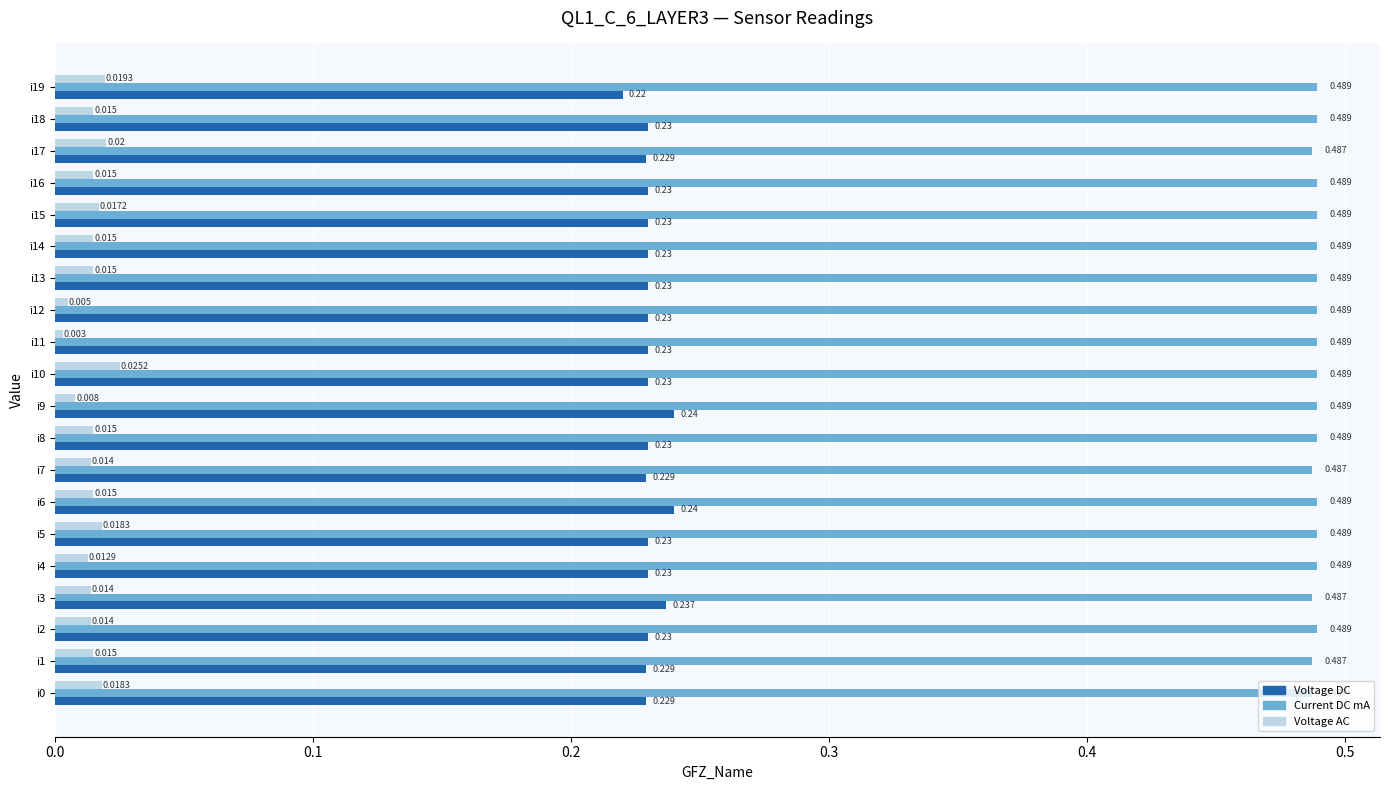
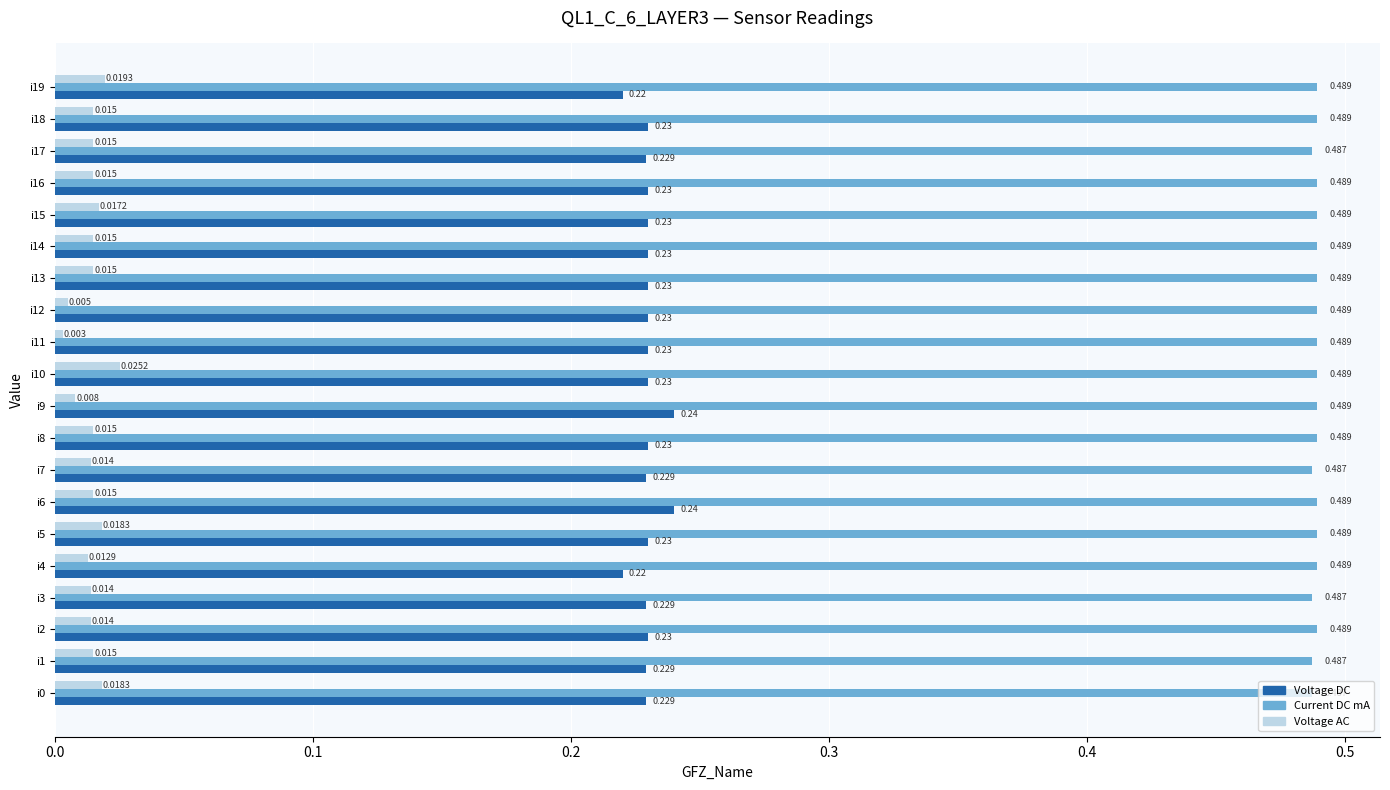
  {
    "Voltage DC": {
      "i19": 0.22,
      "i18": 0.23,
      "i17": 0.229,
      "i16": 0.23,
      "i15": 0.23,
      "i14": 0.23,
      "i13": 0.23,
      "i12": 0.23,
      "i11": 0.23,
      "i10": 0.23,
      "i9": 0.24,
      "i8": 0.23,
      "i7": 0.229,
      "i6": 0.24,
      "i5": 0.23,
-     "i4": 0.23,
-     "i3": 0.237,
+     "i4": 0.22,
+     "i3": 0.229,
      "i2": 0.23,
      "i1": 0.229,
      "i0": 0.229
    },
    "Current DC mA": {
      "i19": 0.489,
      "i18": 0.489,
      "i17": 0.487,
      "i16": 0.489,
      "i15": 0.489,
      "i14": 0.489,
      "i13": 0.489,
      "i12": 0.489,
      "i11": 0.489,
      "i10": 0.489,
      "i9": 0.489,
      "i8": 0.489,
      "i7": 0.487,
      "i6": 0.489,
      "i5": 0.489,
      "i4": 0.489,
      "i3": 0.487,
      "i2": 0.489,
      "i1": 0.487
    },
    "Voltage AC": {
      "i19": 0.0193,
      "i18": 0.015,
-     "i17": 0.02,
+     "i17": 0.015,
      "i16": 0.015,
      "i15": 0.0172,
      "i14": 0.015,
      "i13": 0.015,
      "i12": 0.005,
      "i11": 0.003,
      "i10": 0.0252,
      "i9": 0.008,
      "i8": 0.015,
      "i7": 0.014,
      "i6": 0.015,
      "i5": 0.0183,
      "i4": 0.0129,
      "i3": 0.014,
      "i2": 0.014,
      "i1": 0.015,
      "i0": 0.0183
    }
  }
